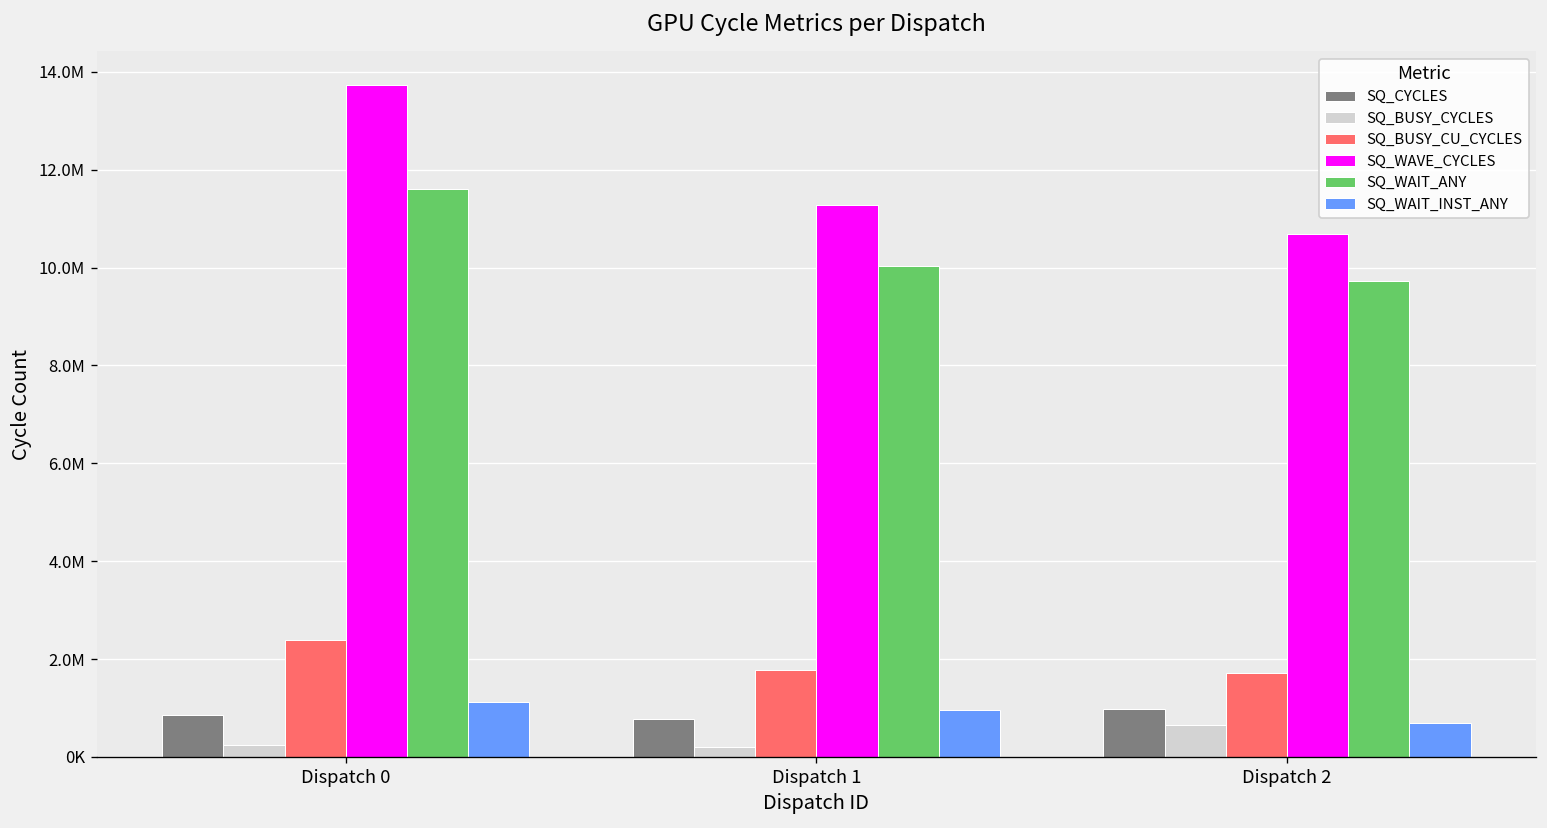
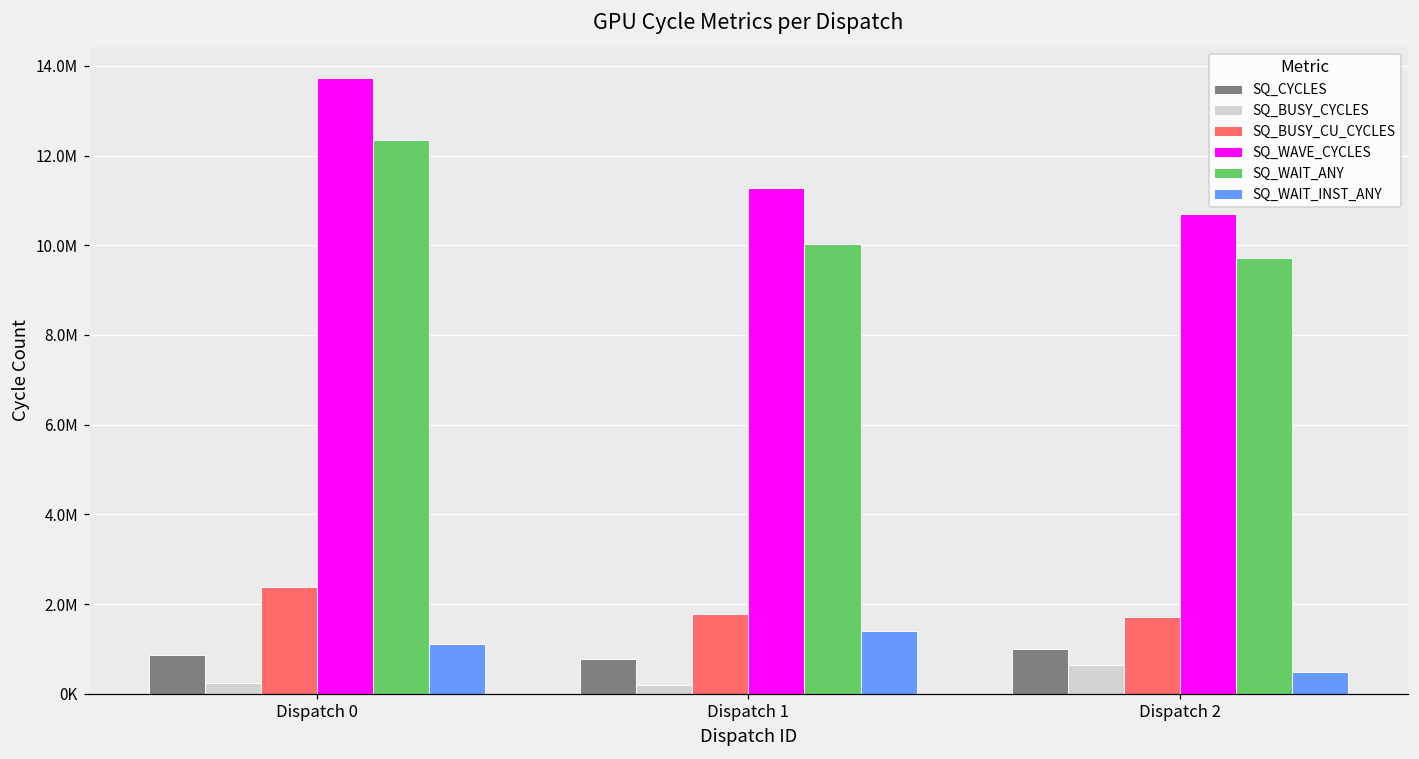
  {
    "SQ_CYCLES": {
      "Dispatch 0": 900000,
      "Dispatch 1": 800000,
      "Dispatch 2": 1000000
    },
    "SQ_BUSY_CYCLES": {
      "Dispatch 0": 200000,
      "Dispatch 1": 200000,
      "Dispatch 2": 600000
    },
    "SQ_BUSY_CU_CYCLES": {
      "Dispatch 0": 2400000,
      "Dispatch 1": 1800000,
      "Dispatch 2": 1700000
    },
    "SQ_WAVE_CYCLES": {
      "Dispatch 0": 13700000,
      "Dispatch 1": 11300000,
      "Dispatch 2": 10700000
    },
    "SQ_WAIT_ANY": {
-     "Dispatch 0": 11600000,
+     "Dispatch 0": 12300000,
      "Dispatch 1": 10000000,
      "Dispatch 2": 9700000
    },
    "SQ_WAIT_INST_ANY": {
      "Dispatch 0": 1100000,
-     "Dispatch 1": 1000000,
-     "Dispatch 2": 700000
+     "Dispatch 1": 1400000,
+     "Dispatch 2": 500000
    }
  }
